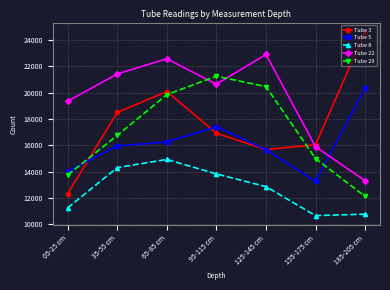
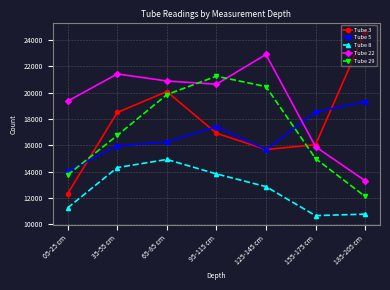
  {
    "Tube 3": {
      "05-25 cm": 12300,
      "35-55 cm": 18500,
      "65-85 cm": 20100,
      "95-115 cm": 16900
    },
    "Tube 5": {
      "05-25 cm": 14000,
      "35-55 cm": 16000,
      "65-85 cm": 16300,
      "95-115 cm": 17400,
-     "155-175 cm": 13300,
-     "185-205 cm": 20300
+     "155-175 cm": 18500,
+     "185-205 cm": 19300
    },
    "Tube 8": {
      "05-25 cm": 11200,
      "35-55 cm": 14300,
      "65-85 cm": 14900,
      "95-115 cm": 13800,
      "125-145 cm": 12900,
      "155-175 cm": 10700,
      "185-205 cm": 10800
    },
    "Tube 22": {
      "05-25 cm": 19400,
      "35-55 cm": 21400,
-     "65-85 cm": 22600,
+     "65-85 cm": 20900,
      "95-115 cm": 20700,
      "125-145 cm": 22900,
      "185-205 cm": 13300
    },
    "Tube 29": {
      "05-25 cm": 13800,
      "35-55 cm": 16800,
      "65-85 cm": 19900,
      "95-115 cm": 21300,
      "125-145 cm": 20500,
      "155-175 cm": 15000,
      "185-205 cm": 12100
    }
  }
